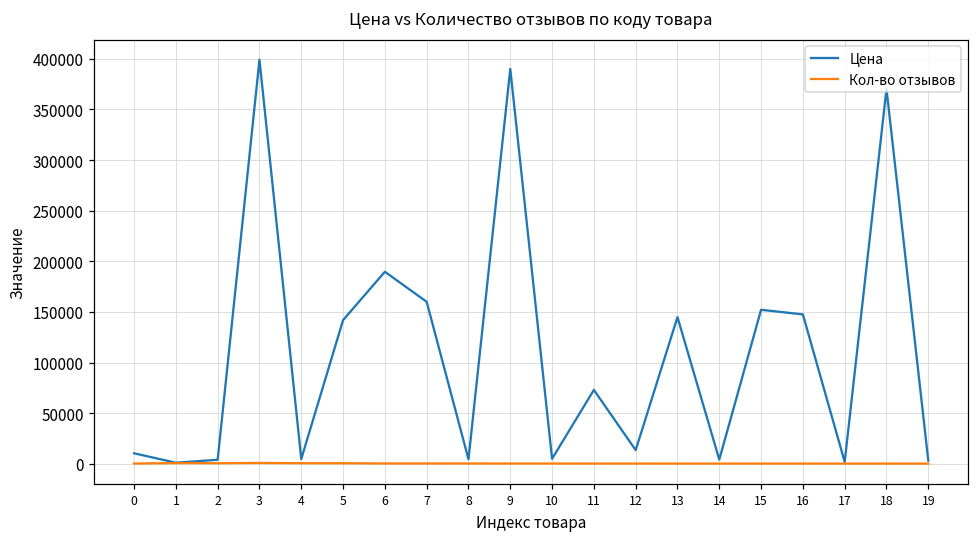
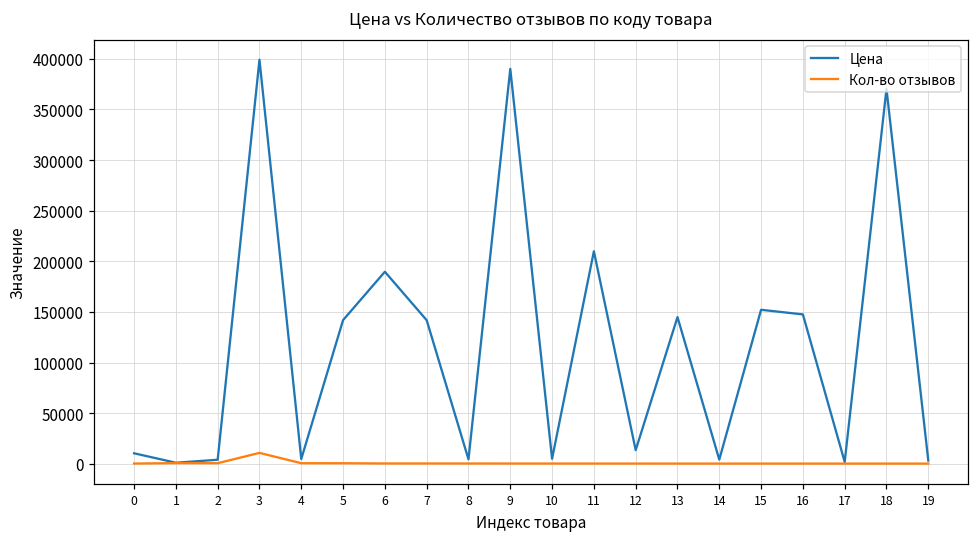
  {
    "Цена": {
      "0": 10000,
      "2": 0,
      "3": 400000,
      "4": 0,
      "5": 140000,
      "6": 190000,
-     "7": 160000,
+     "7": 140000,
      "8": 0,
      "9": 390000,
      "10": 0,
-     "11": 70000,
+     "11": 210000,
      "12": 10000,
      "13": 140000,
      "14": 0,
      "15": 150000,
      "16": 150000,
      "19": 0
    },
    "Кол-во отзывов": {
      "0": 0,
      "2": 0,
-     "3": 0,
+     "3": 10000,
      "4": 0,
      "5": 0,
      "6": 0,
      "7": 0,
      "8": 0,
      "9": 0,
      "10": 0,
      "11": 0,
      "12": 0,
      "13": 0,
      "14": 0,
      "15": 0,
      "16": 0,
      "18": 0,
      "19": 0
    }
  }
